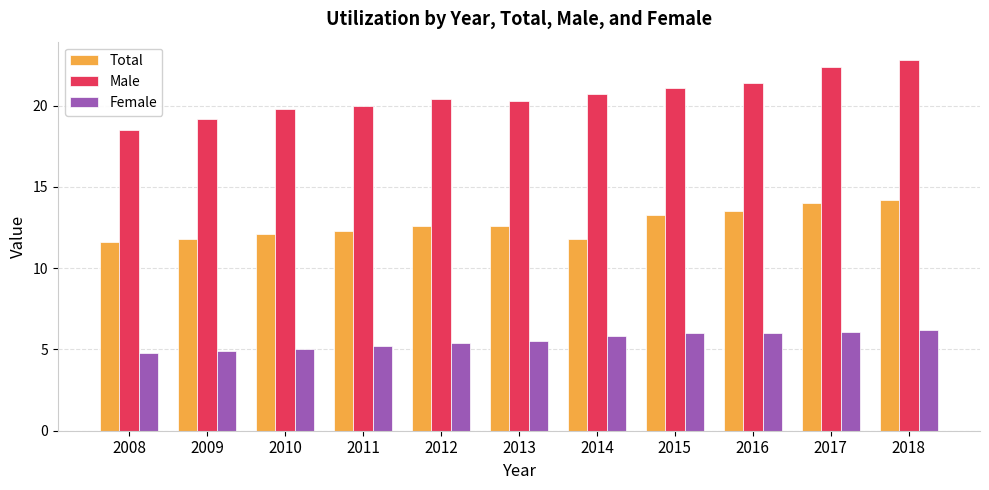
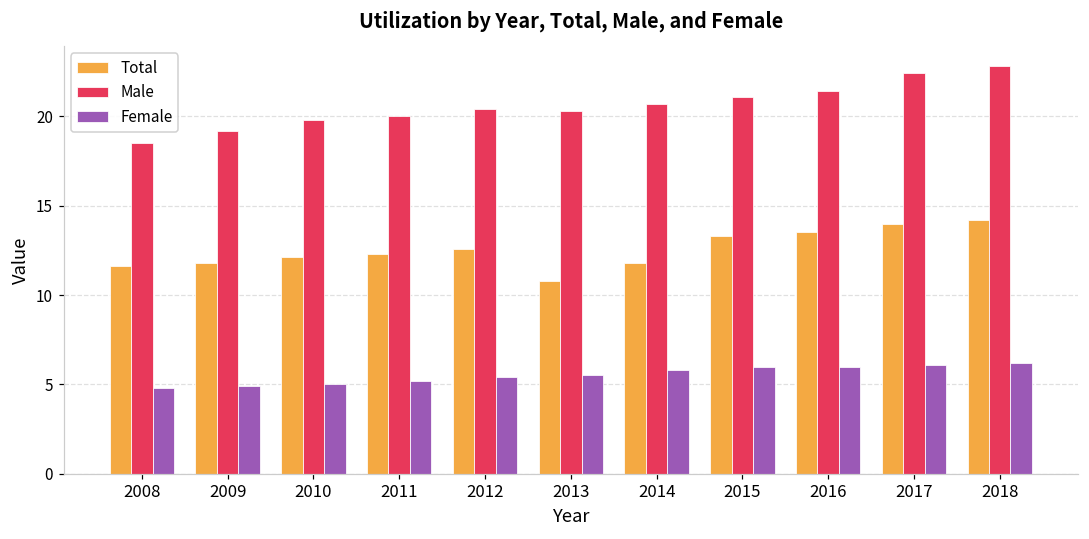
  {
    "Total": {
      "2008": 11.6,
      "2009": 11.8,
      "2010": 12.1,
      "2011": 12.3,
      "2012": 12.6,
-     "2013": 12.6,
+     "2013": 10.8,
      "2014": 11.8,
      "2015": 13.3,
      "2016": 13.5,
      "2017": 14.0,
      "2018": 14.2
    },
    "Male": {
      "2008": 18.5,
      "2009": 19.2,
      "2010": 19.8,
      "2011": 20.0,
      "2012": 20.4,
      "2013": 20.3,
      "2014": 20.7,
      "2015": 21.1,
      "2016": 21.4,
      "2017": 22.4,
      "2018": 22.8
    },
    "Female": {
      "2008": 4.8,
      "2009": 4.9,
      "2010": 5.0,
      "2011": 5.2,
      "2012": 5.4,
      "2013": 5.5,
      "2014": 5.8,
      "2015": 6.0,
      "2016": 6.0,
      "2017": 6.1,
      "2018": 6.2
    }
  }
